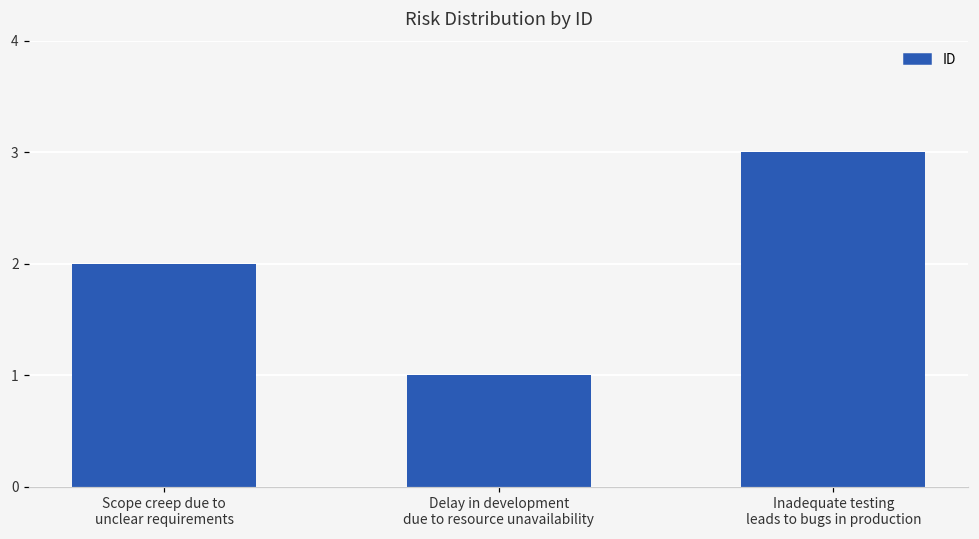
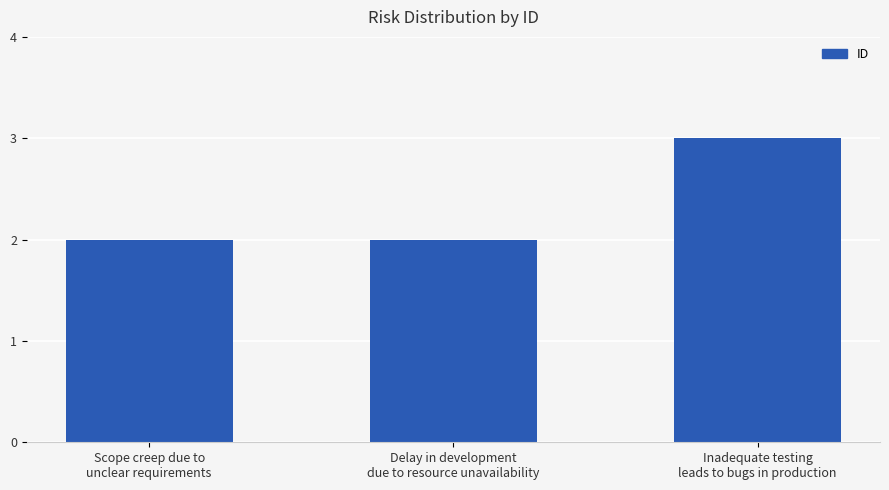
  {
    "Scope creep due to unclear requirements": 2,
-   "Delay in development due to resource unavailability": 1,
+   "Delay in development due to resource unavailability": 2,
    "Inadequate testing leads to bugs in production": 3
  }
